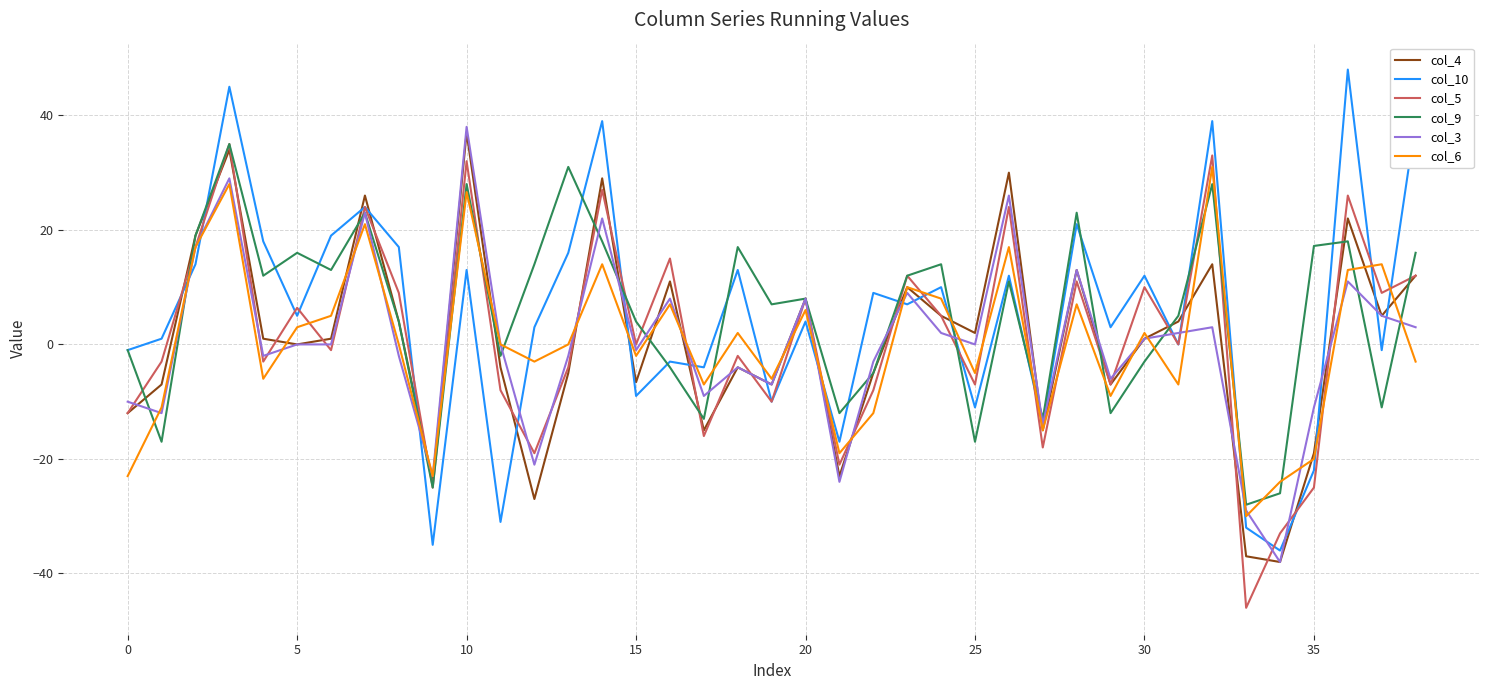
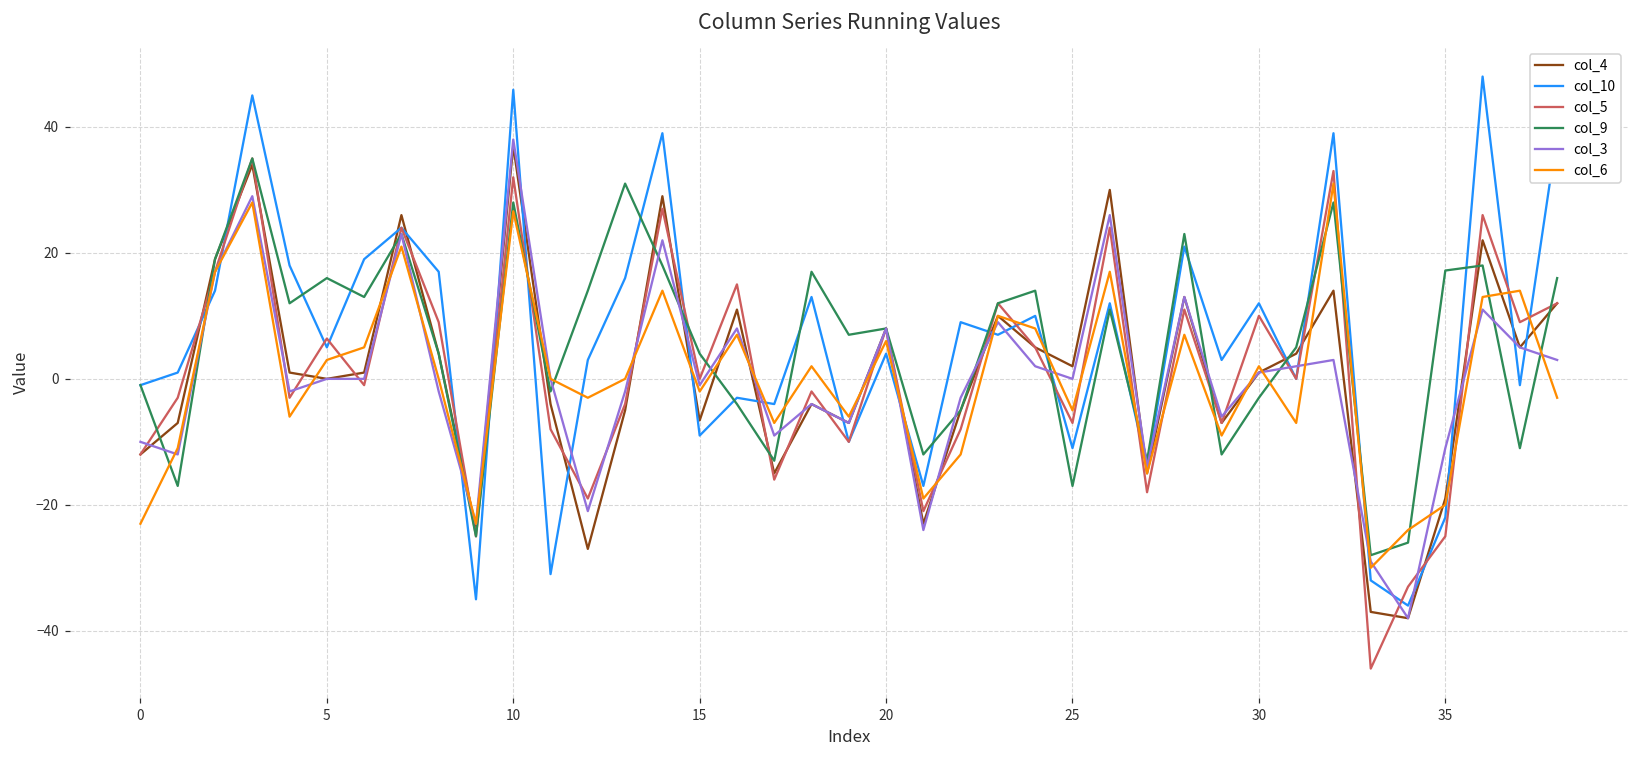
  {
    "col_4": {
      "10": 37,
      "15": -7,
      "25": 2,
      "35": -19
    },
    "col_10": {
      "5": 5,
-     "10": 13,
+     "10": 46,
      "15": -9,
      "20": 4,
      "25": -11,
      "30": 12,
      "35": -22
    },
    "col_5": {
      "5": 6,
      "10": 32,
      "15": 0,
      "25": -7,
      "30": 10,
      "35": -25
    },
    "col_9": {
      "5": 16,
      "10": 28,
      "15": 4,
      "25": -17,
      "30": -3,
      "35": 17
    },
    "col_3": {
      "0": -10,
      "10": 38,
      "15": -1,
      "25": 0,
      "35": -11
    },
    "col_6": {
      "0": -23,
      "5": 3,
      "10": 27,
      "15": -2,
      "20": 6,
      "25": -5,
      "30": 2,
      "35": -20
    }
  }
